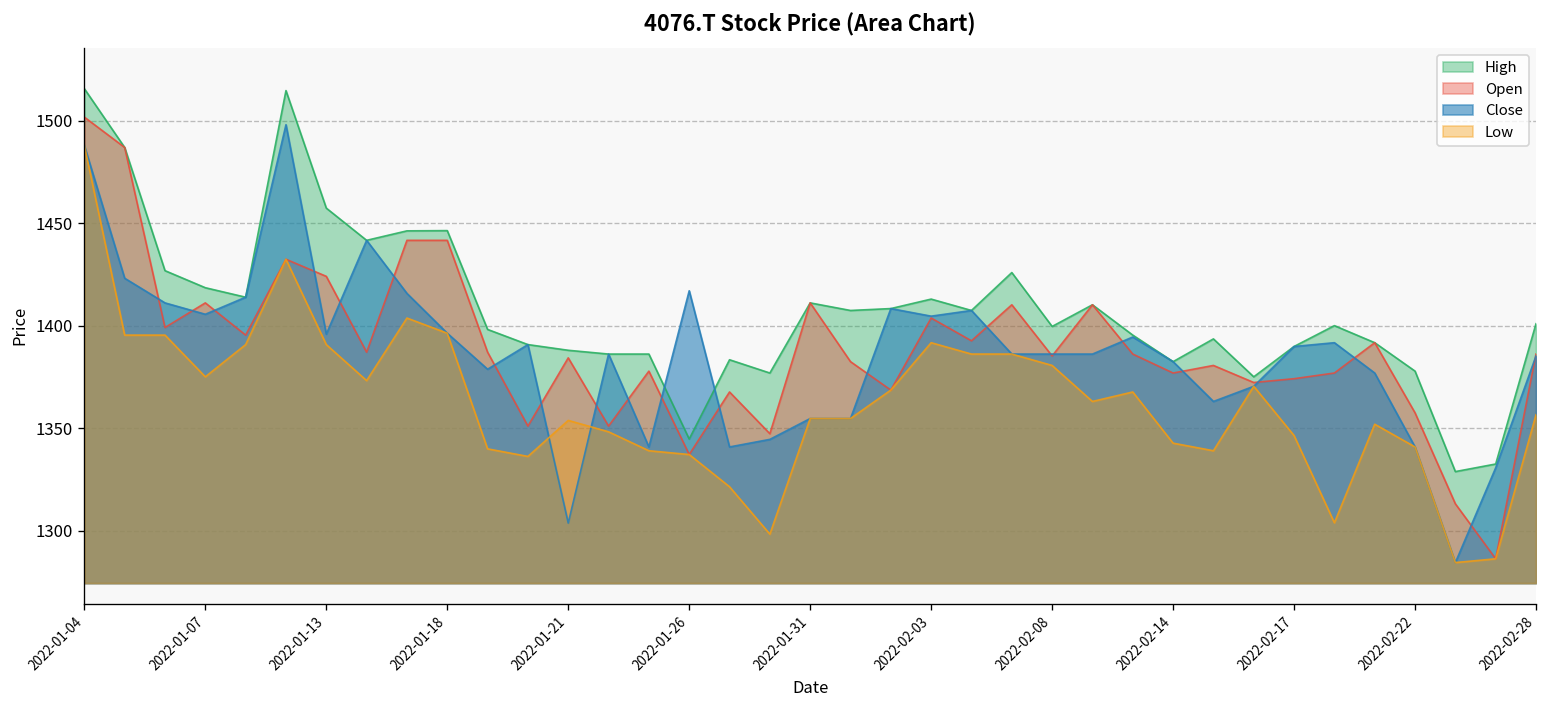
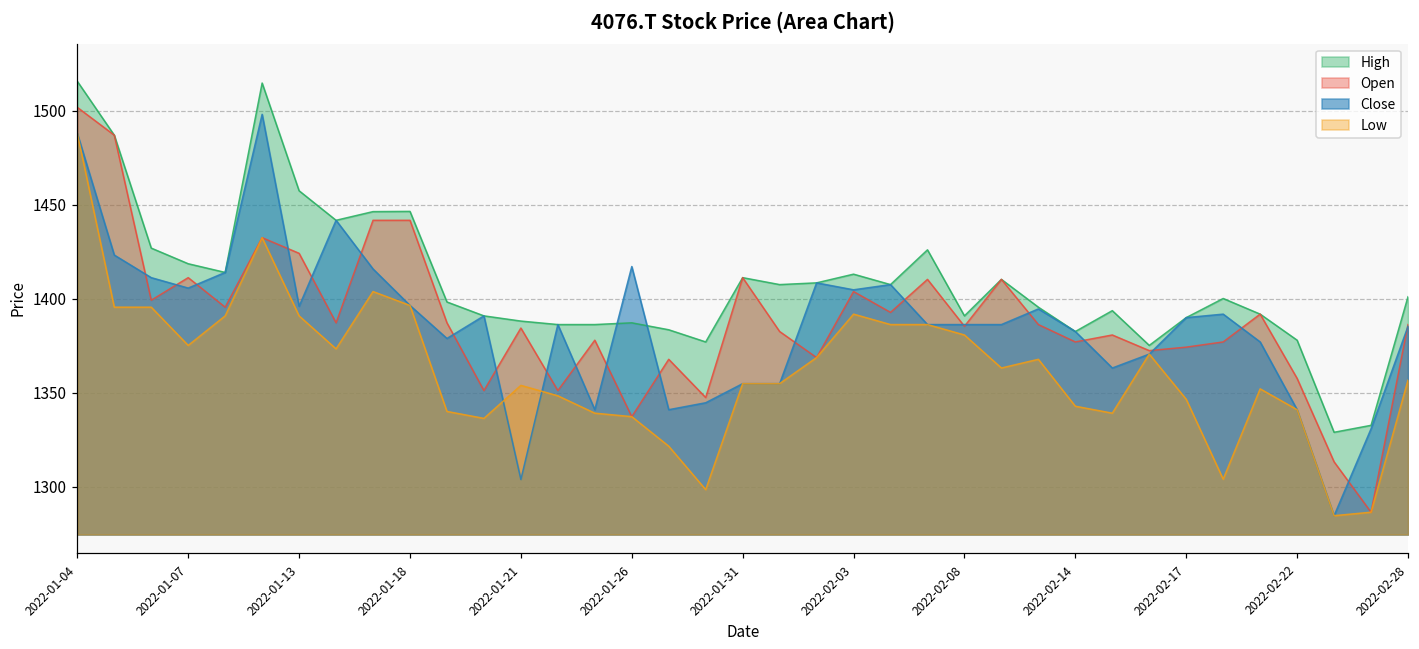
  {
    "High": {
      "2022-01-04": 1516,
      "2022-01-07": 1419,
      "2022-01-13": 1457,
      "2022-01-18": 1446,
      "2022-01-21": 1388,
-     "2022-01-26": 1345,
+     "2022-01-26": 1387,
      "2022-02-03": 1413,
-     "2022-02-08": 1400,
+     "2022-02-08": 1391,
      "2022-02-22": 1378,
      "2022-02-28": 1401
    },
    "Close": {
      "2022-01-07": 1406,
      "2022-01-13": 1396,
      "2022-01-21": 1304,
      "2022-01-26": 1417
    }
  }
